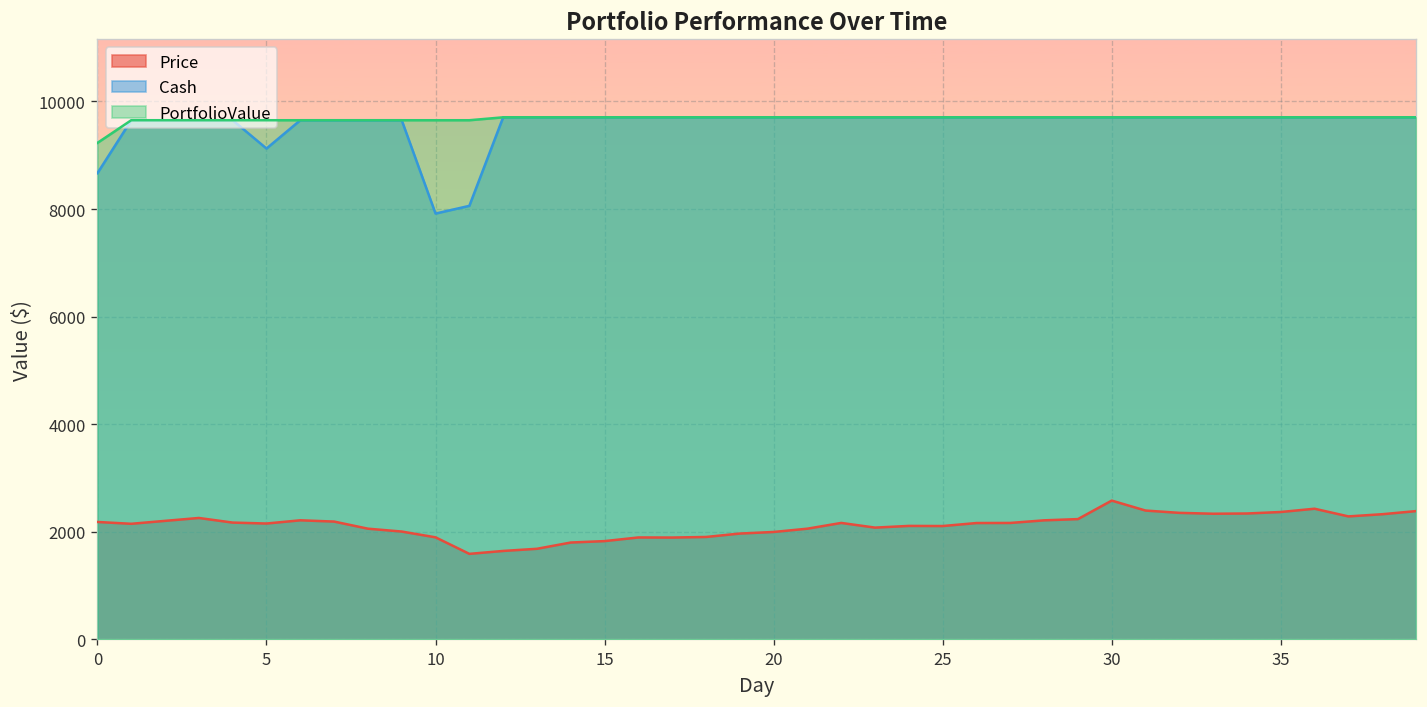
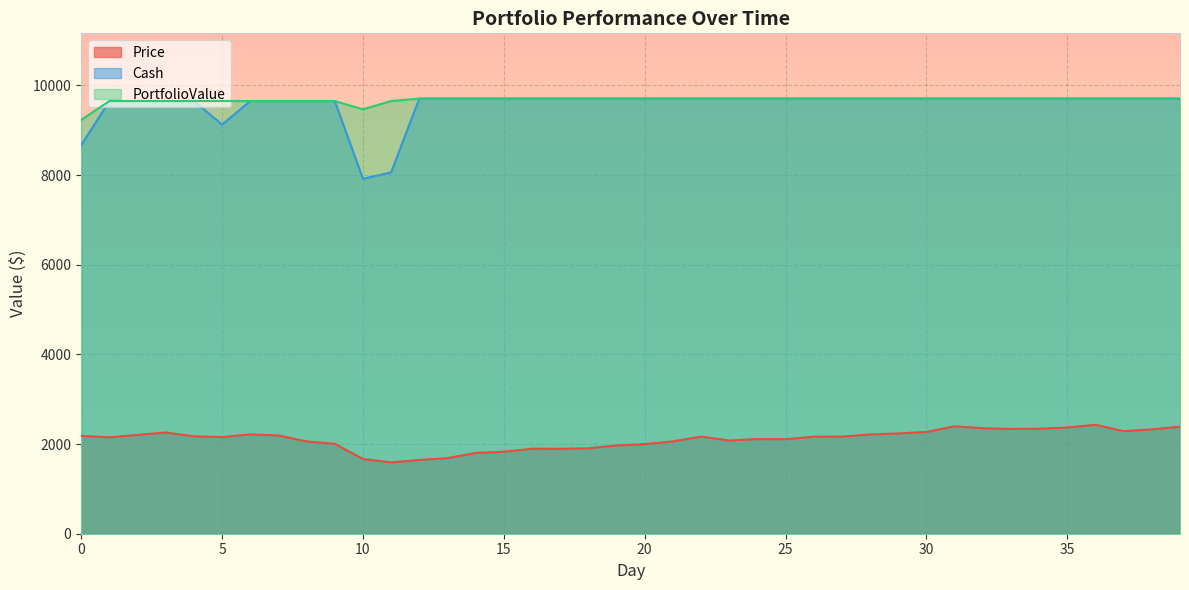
  {
    "Price": {
      "0": 2200,
      "5": 2200,
-     "10": 1900,
+     "10": 1700,
      "15": 1800,
      "20": 2000,
      "25": 2100,
-     "30": 2600,
+     "30": 2300,
      "35": 2400
    },
    "Cash": {
      "0": 8700,
      "5": 9100,
      "10": 7900
    },
    "PortfolioValue": {
      "0": 9200,
-     "10": 9700
+     "10": 9500
    }
  }
